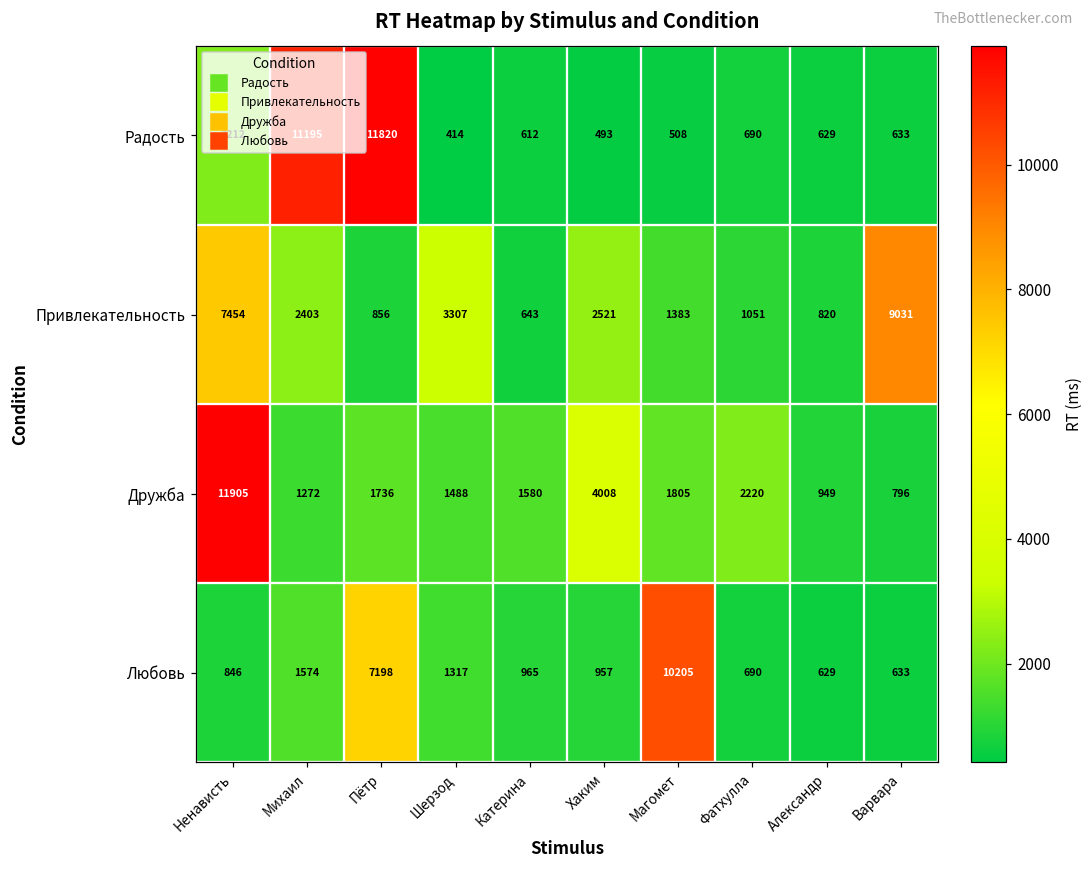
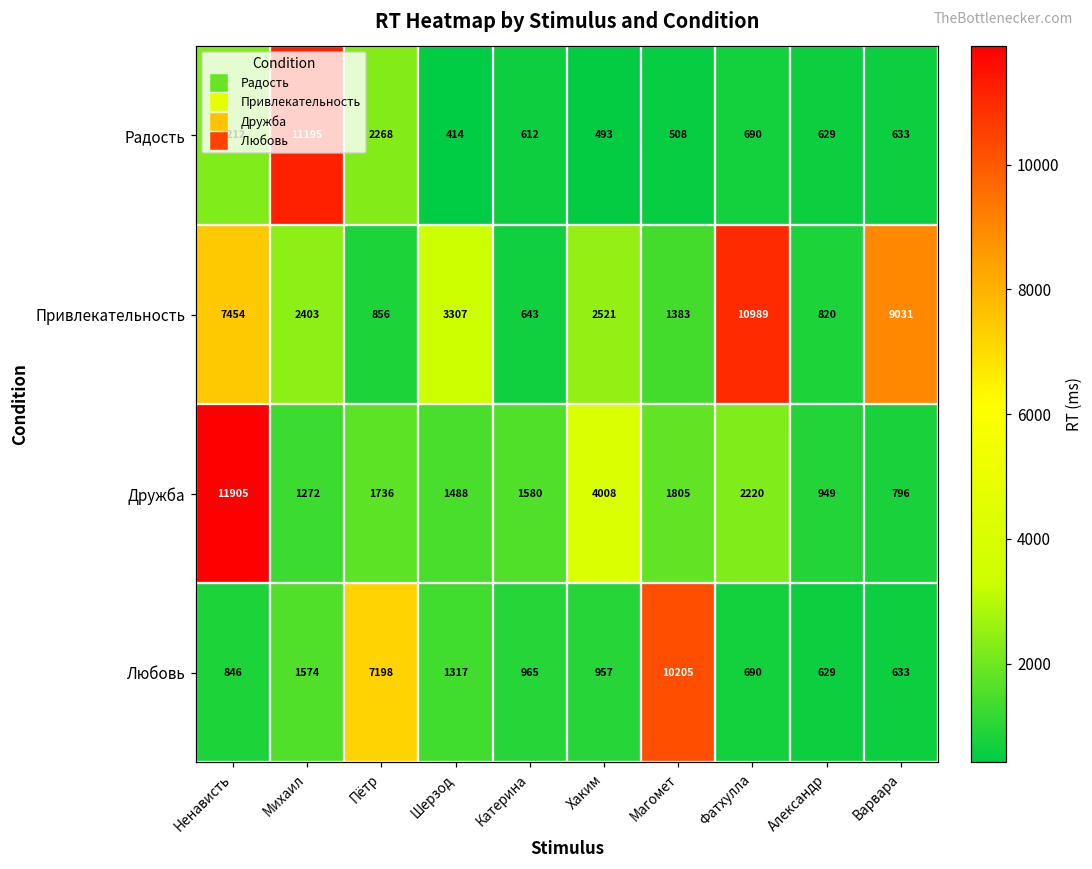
  {
    "Радость": {
-     "Пётр": 11820,
+     "Пётр": 2268,
      "Шерзод": 414,
      "Катерина": 612,
      "Хаким": 493,
      "Магомет": 508,
      "Фатхулла": 690,
      "Александр": 629,
      "Варвара": 633
    },
    "Привлекательность": {
      "Ненависть": 7454,
      "Михаил": 2403,
      "Пётр": 856,
      "Шерзод": 3307,
      "Катерина": 643,
      "Хаким": 2521,
      "Магомет": 1383,
-     "Фатхулла": 1051,
+     "Фатхулла": 10989,
      "Александр": 820,
      "Варвара": 9031
    },
    "Дружба": {
      "Ненависть": 11905,
      "Михаил": 1272,
      "Пётр": 1736,
      "Шерзод": 1488,
      "Катерина": 1580,
      "Хаким": 4008,
      "Магомет": 1805,
      "Фатхулла": 2220,
      "Александр": 949,
      "Варвара": 796
    },
    "Любовь": {
      "Ненависть": 846,
      "Михаил": 1574,
      "Пётр": 7198,
      "Шерзод": 1317,
      "Катерина": 965,
      "Хаким": 957,
      "Магомет": 10205,
      "Фатхулла": 690,
      "Александр": 629,
      "Варвара": 633
    }
  }
